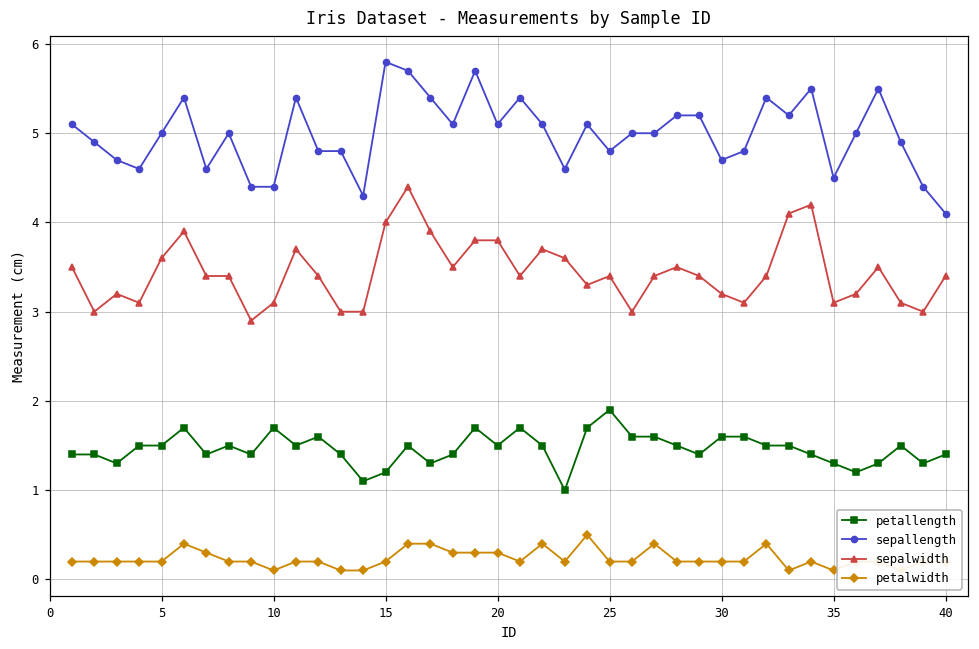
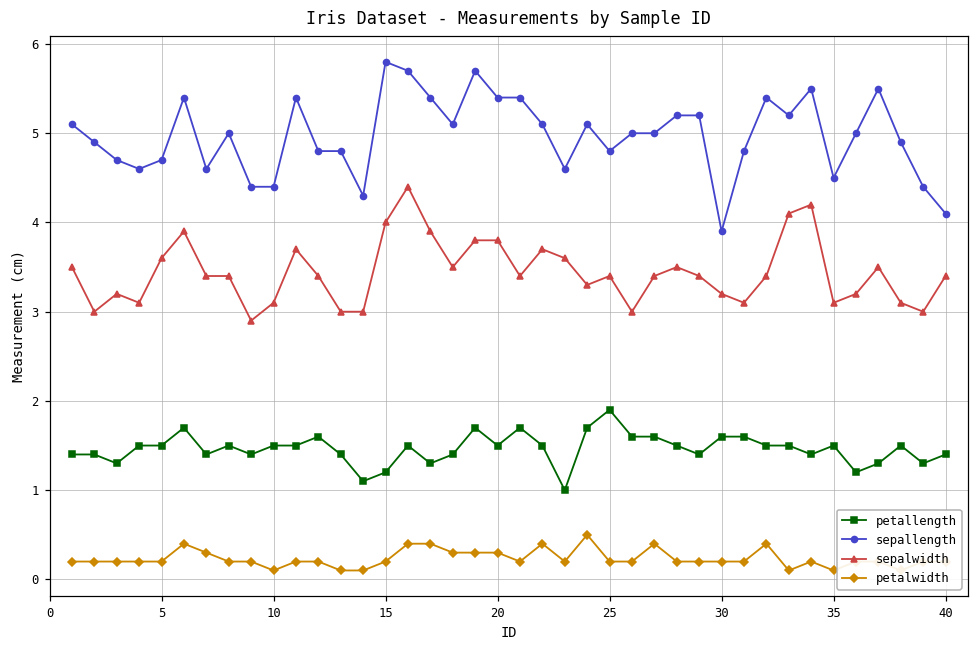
  {
    "petallength": {
      "5": 1.5,
-     "10": 1.7,
+     "10": 1.5,
      "15": 1.2,
      "20": 1.5,
      "25": 1.9,
      "30": 1.6,
-     "35": 1.3,
+     "35": 1.5,
      "40": 1.4
    },
    "sepallength": {
-     "5": 5.0,
+     "5": 4.7,
      "10": 4.4,
      "15": 5.8,
-     "20": 5.1,
+     "20": 5.4,
      "25": 4.8,
-     "30": 4.7,
+     "30": 3.9,
      "35": 4.5,
      "40": 4.1
    },
    "sepalwidth": {
      "5": 3.6,
      "10": 3.1,
      "15": 4.0,
      "20": 3.8,
      "25": 3.4,
      "30": 3.2,
      "35": 3.1,
      "40": 3.4
    },
    "petalwidth": {
      "5": 0.2,
      "10": 0.1,
      "15": 0.2,
      "20": 0.3,
      "25": 0.2,
      "30": 0.2,
      "35": 0.1
    }
  }
